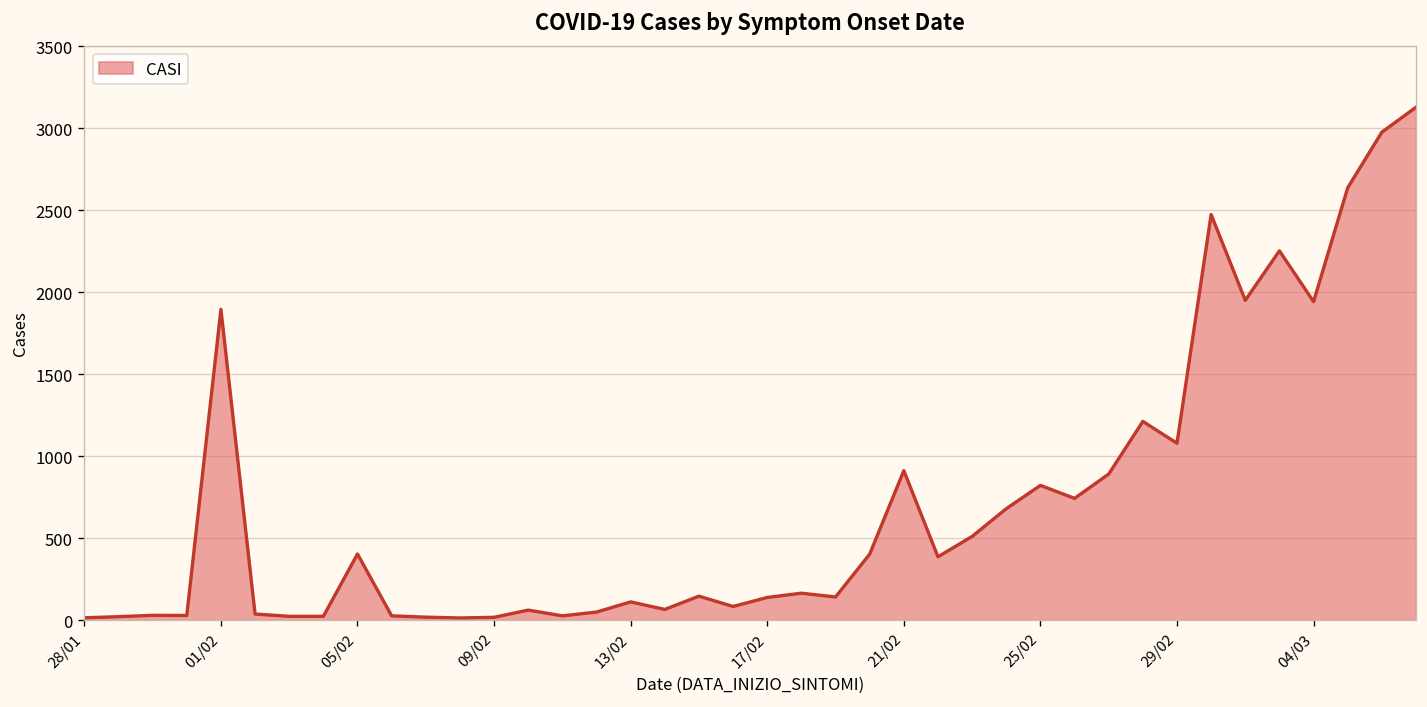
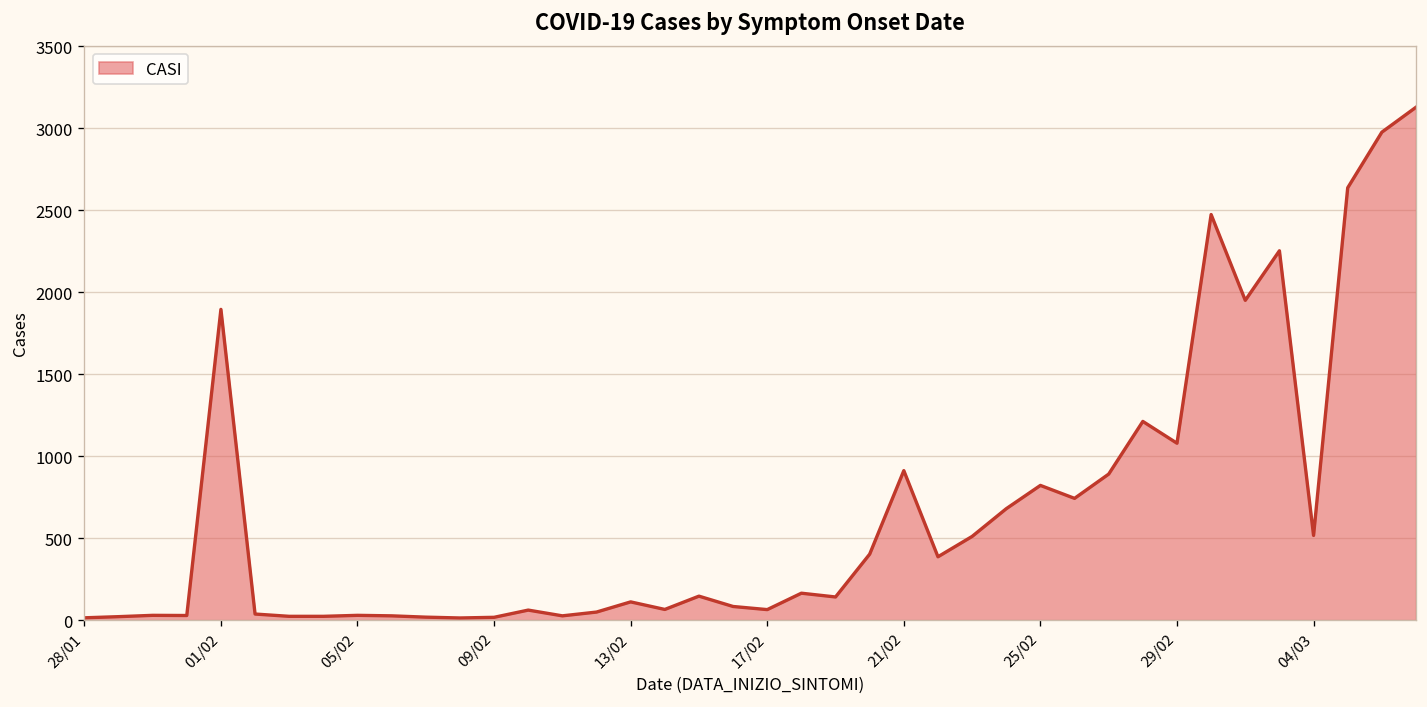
  {
    "28/01": 20,
    "01/02": 1900,
-   "05/02": 400,
+   "05/02": 30,
    "09/02": 20,
    "13/02": 110,
-   "17/02": 140,
+   "17/02": 70,
    "21/02": 910,
    "25/02": 820,
    "29/02": 1080,
-   "04/03": 1940
+   "04/03": 520
  }
